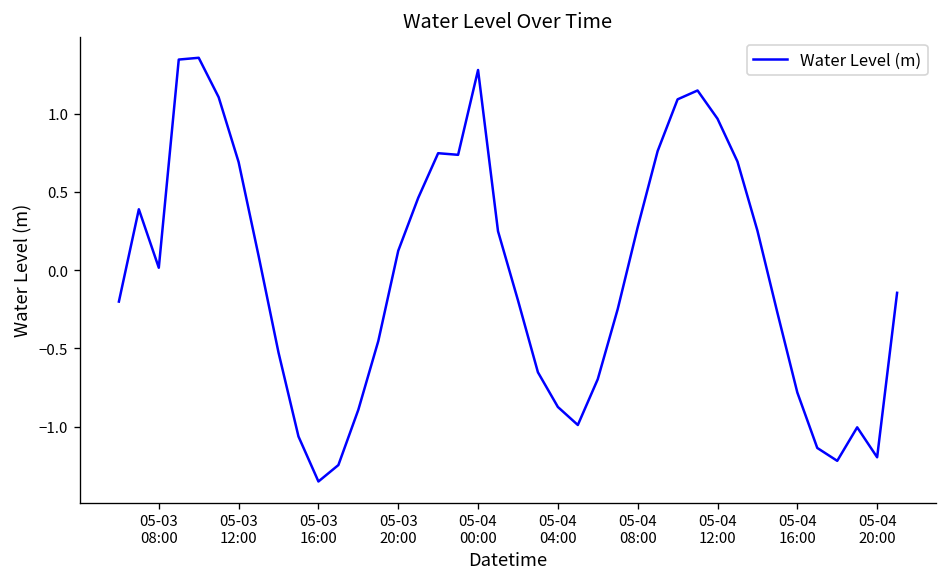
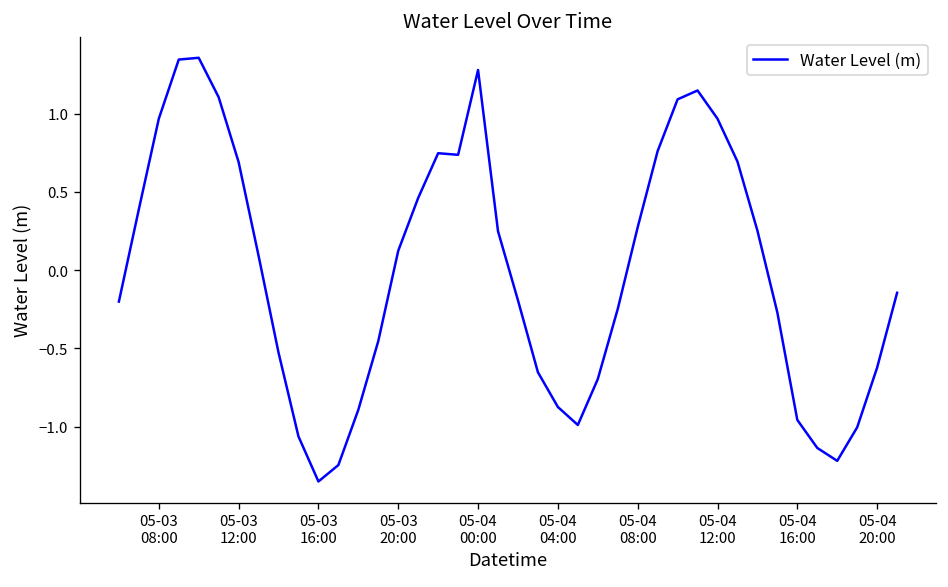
  {
-   "05-03 08:00": 0.02,
+   "05-03 08:00": 0.97,
    "05-03 12:00": 0.69,
    "05-03 16:00": -1.35,
    "05-03 20:00": 0.12,
    "05-04 00:00": 1.28,
    "05-04 04:00": -0.87,
    "05-04 08:00": 0.27,
    "05-04 12:00": 0.97,
-   "05-04 16:00": -0.78,
-   "05-04 20:00": -1.20
+   "05-04 16:00": -0.96,
+   "05-04 20:00": -0.62
  }
